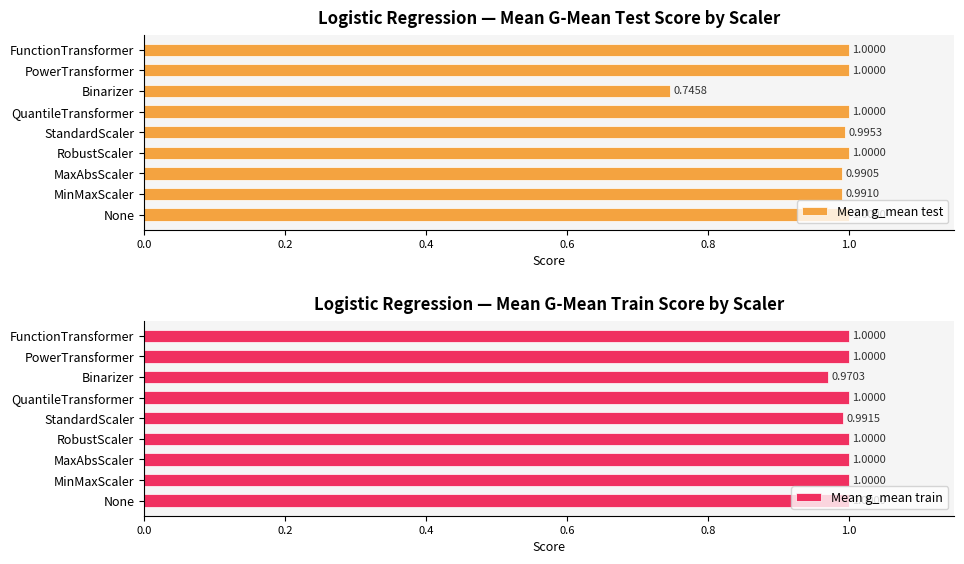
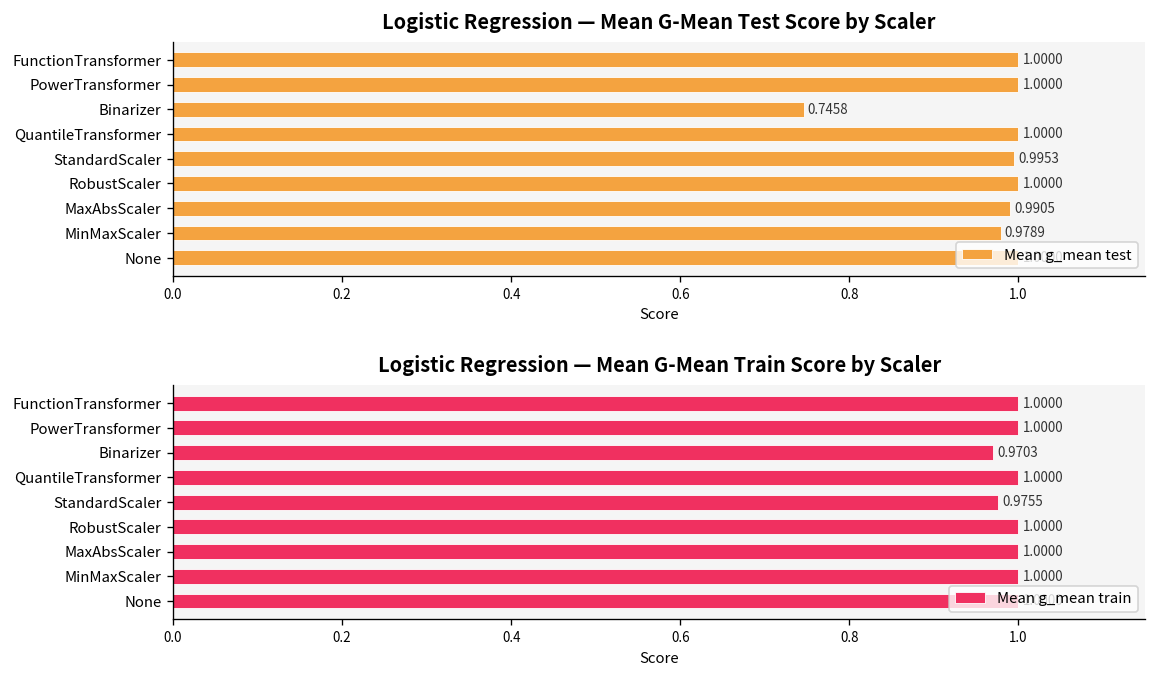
  {
    "Logistic Regression — Mean G-Mean Test Score by Scaler": {
      "FunctionTransformer": 1.0000,
      "PowerTransformer": 1.0000,
      "Binarizer": 0.7458,
      "QuantileTransformer": 1.0000,
      "StandardScaler": 0.9953,
      "RobustScaler": 1.0000,
      "MaxAbsScaler": 0.9905,
-     "MinMaxScaler": 0.9910
+     "MinMaxScaler": 0.9789
    },
    "Logistic Regression — Mean G-Mean Train Score by Scaler": {
      "FunctionTransformer": 1.0000,
      "PowerTransformer": 1.0000,
      "Binarizer": 0.9703,
      "QuantileTransformer": 1.0000,
-     "StandardScaler": 0.9915,
+     "StandardScaler": 0.9755,
      "RobustScaler": 1.0000,
      "MaxAbsScaler": 1.0000,
      "MinMaxScaler": 1.0000
    }
  }
